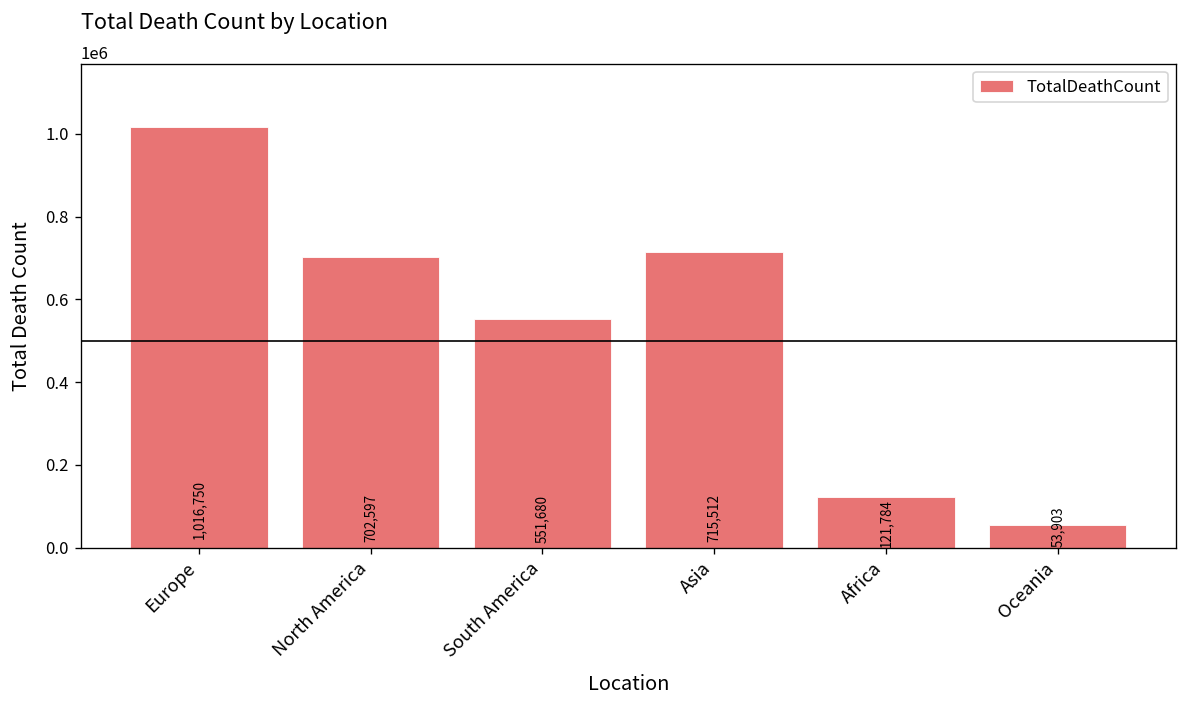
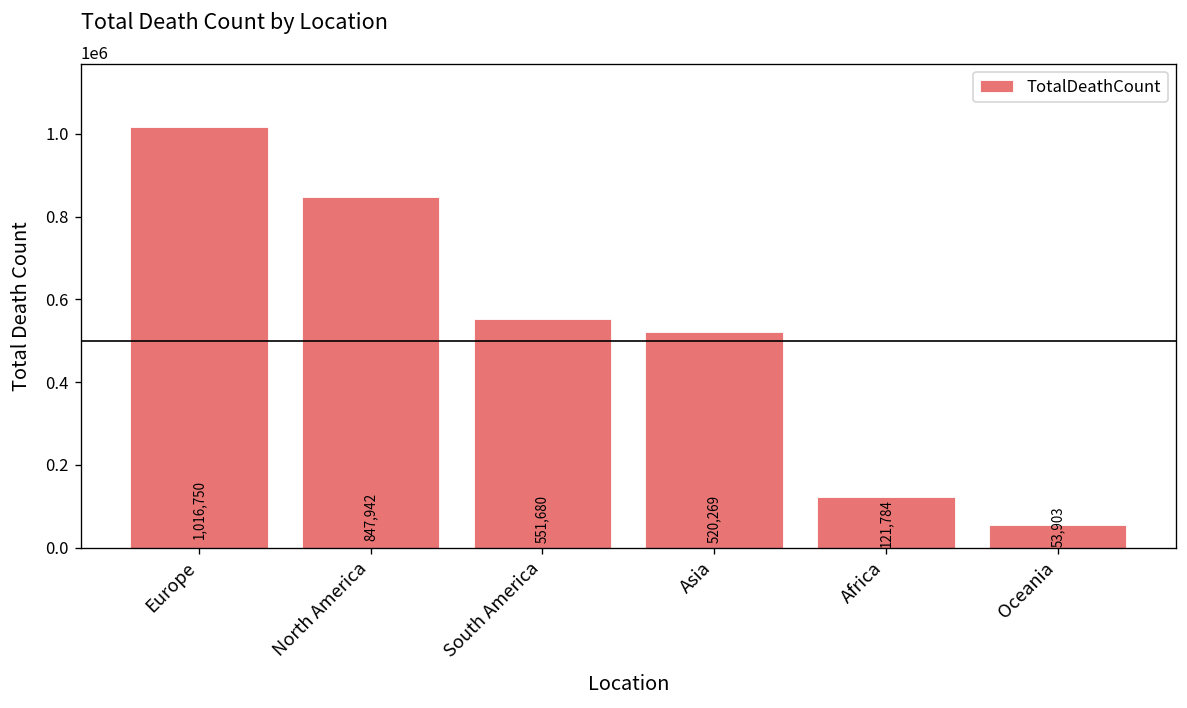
  {
    "Europe": "1,016,750",
-   "North America": "702,597",
+   "North America": "847,942",
    "South America": "551,680",
-   "Asia": "715,512",
+   "Asia": "520,269",
    "Africa": "121,784",
    "Oceania": "53,903"
  }
